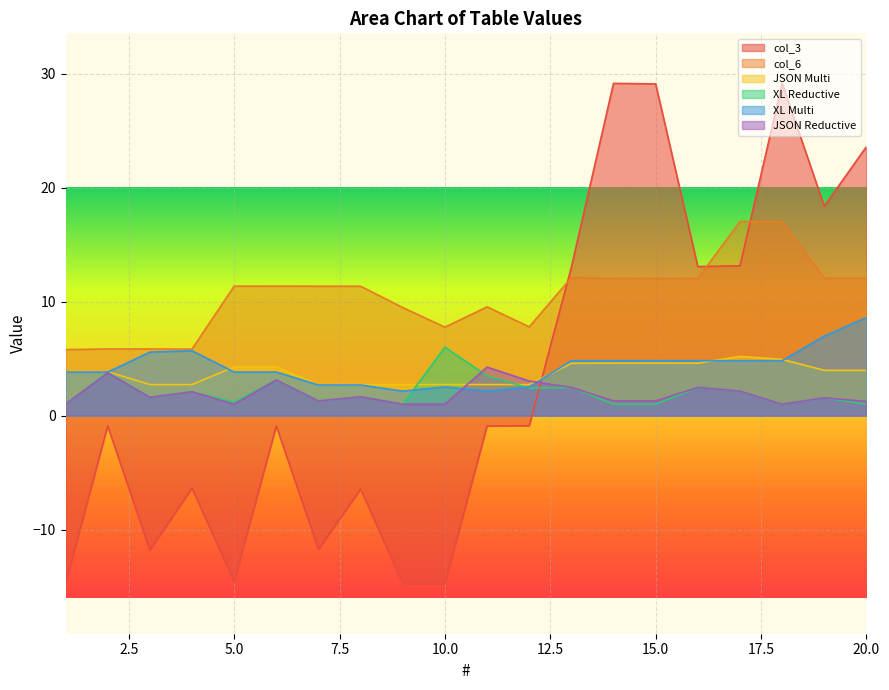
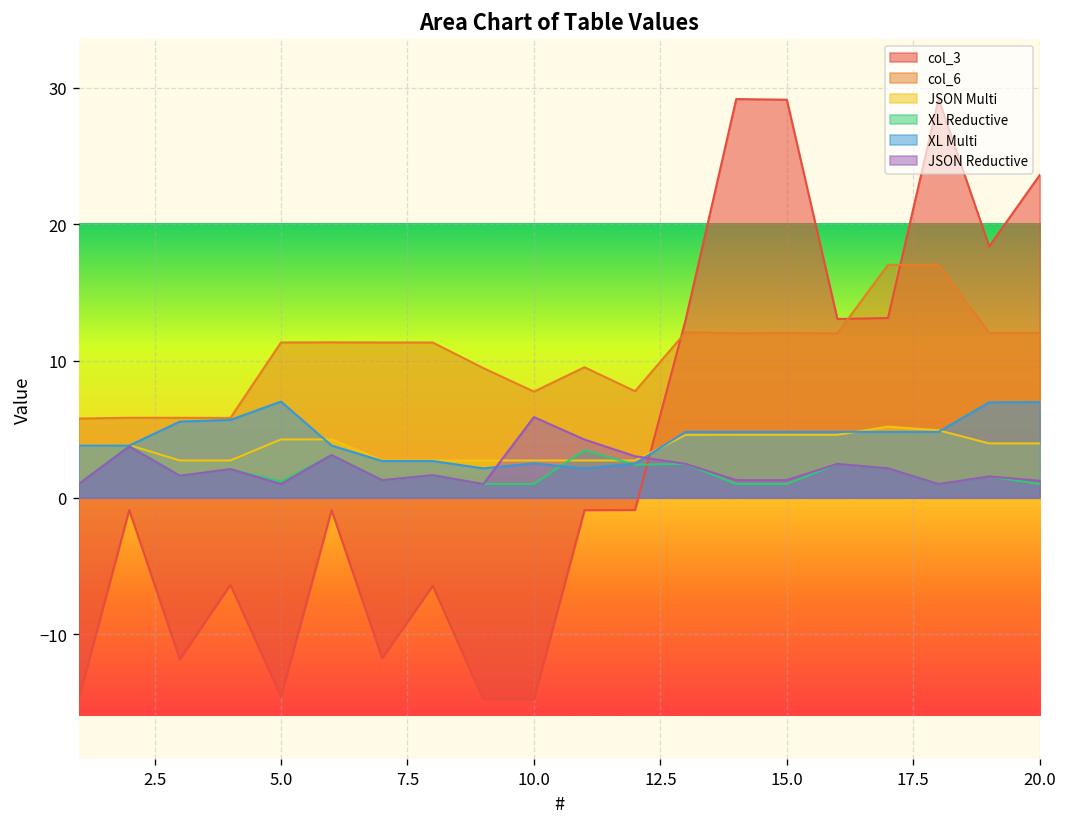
  {
    "XL Reductive": {
-     "10.0": 6,
+     "10.0": 1,
      "15.0": 1,
      "20.0": 1
    },
    "XL Multi": {
-     "5.0": 3.8,
-     "20.0": 8.6
+     "5.0": 7.0,
+     "20.0": 7.0
    },
    "JSON Reductive": {
-     "10.0": 1.0,
+     "10.0": 5.9,
      "15.0": 1.3,
      "20.0": 1.2
    }
  }
